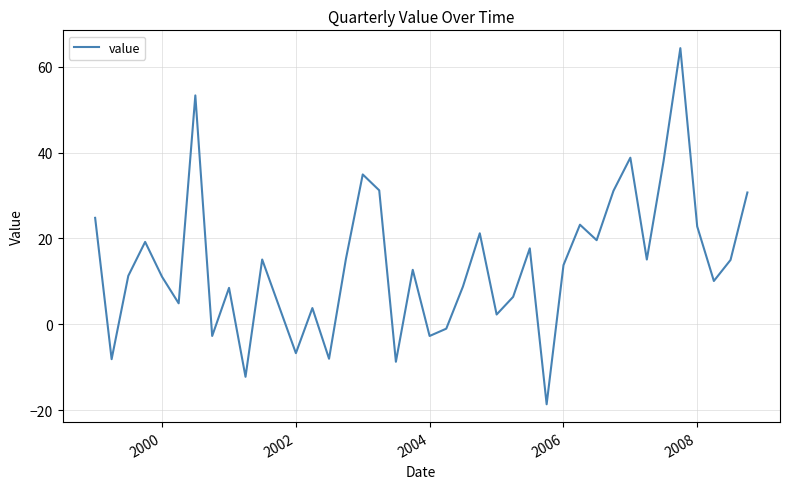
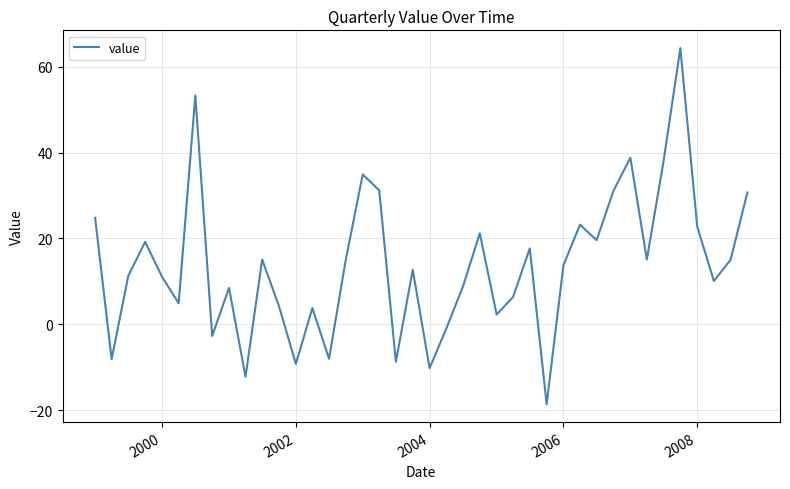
  {
    "2000": 11,
-   "2002": -7,
-   "2004": -3,
+   "2002": -9,
+   "2004": -10,
    "2006": 14,
    "2008": 23
  }
